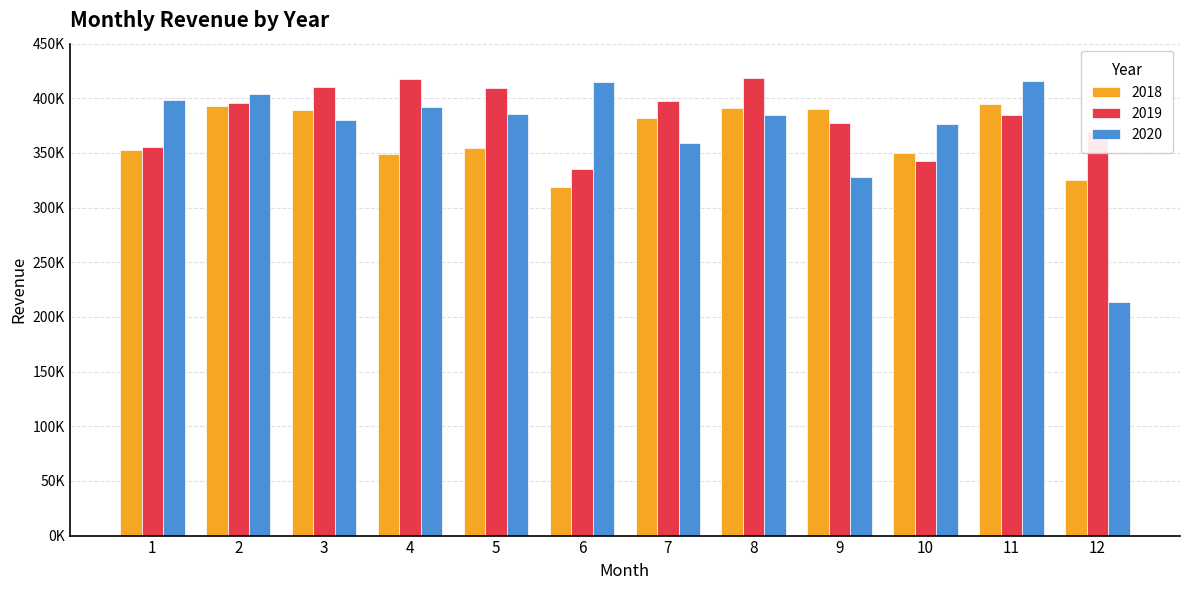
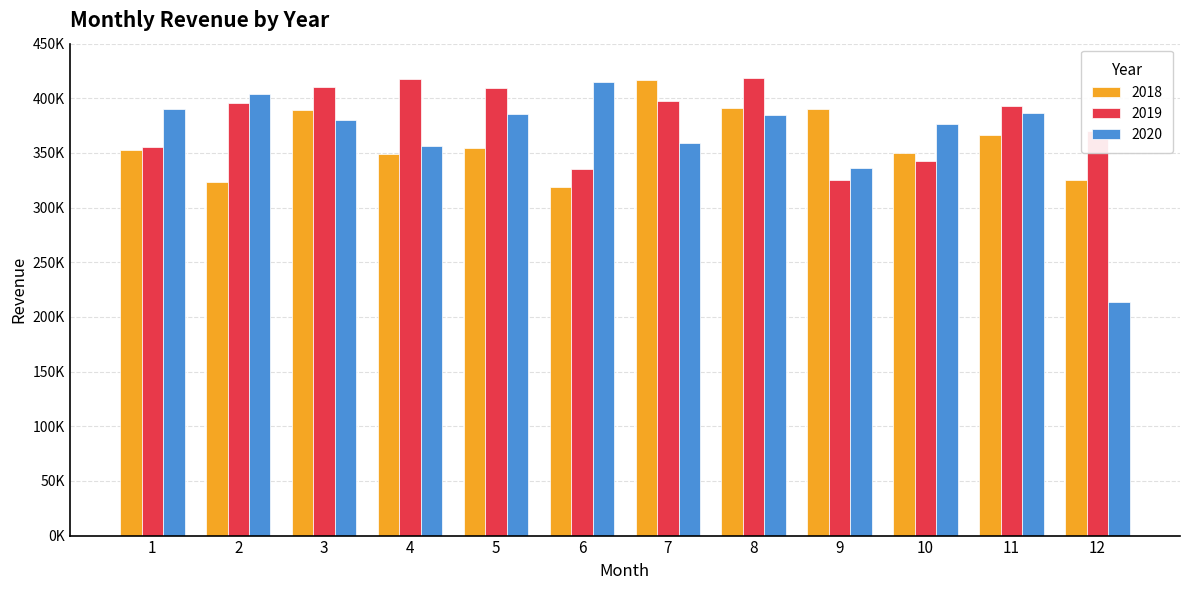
  {
    "2018": {
      "1": 353000,
-     "2": 393000,
+     "2": 323000,
      "3": 389000,
      "4": 349000,
      "5": 355000,
      "6": 319000,
-     "7": 382000,
+     "7": 417000,
      "8": 391000,
      "9": 390000,
      "10": 350000,
-     "11": 395000,
+     "11": 366000,
      "12": 326000
    },
    "2019": {
      "1": 356000,
      "2": 395000,
      "3": 411000,
      "4": 418000,
      "5": 409000,
      "6": 335000,
      "7": 398000,
      "8": 419000,
-     "9": 378000,
+     "9": 326000,
      "10": 342000,
-     "11": 385000
+     "11": 393000
    },
    "2020": {
-     "1": 399000,
+     "1": 390000,
      "2": 404000,
      "3": 380000,
-     "4": 392000,
+     "4": 356000,
      "5": 385000,
      "6": 415000,
      "7": 359000,
      "8": 385000,
-     "9": 328000,
+     "9": 337000,
      "10": 376000,
-     "11": 416000,
+     "11": 387000,
      "12": 214000
    }
  }
